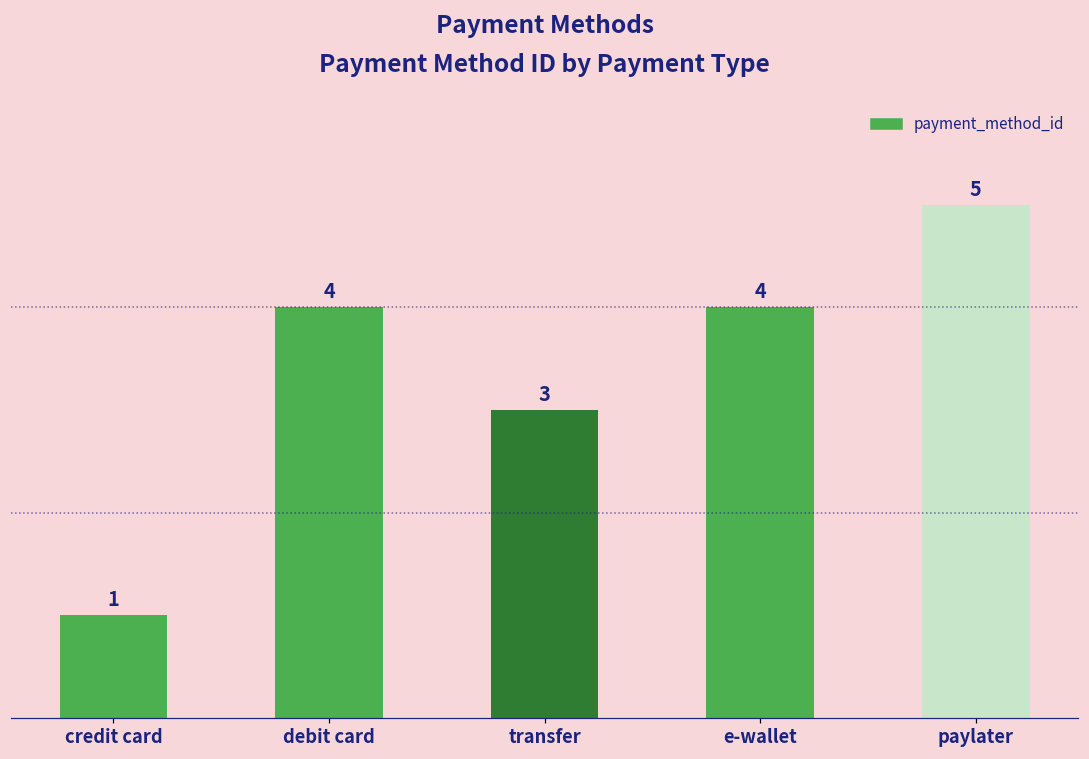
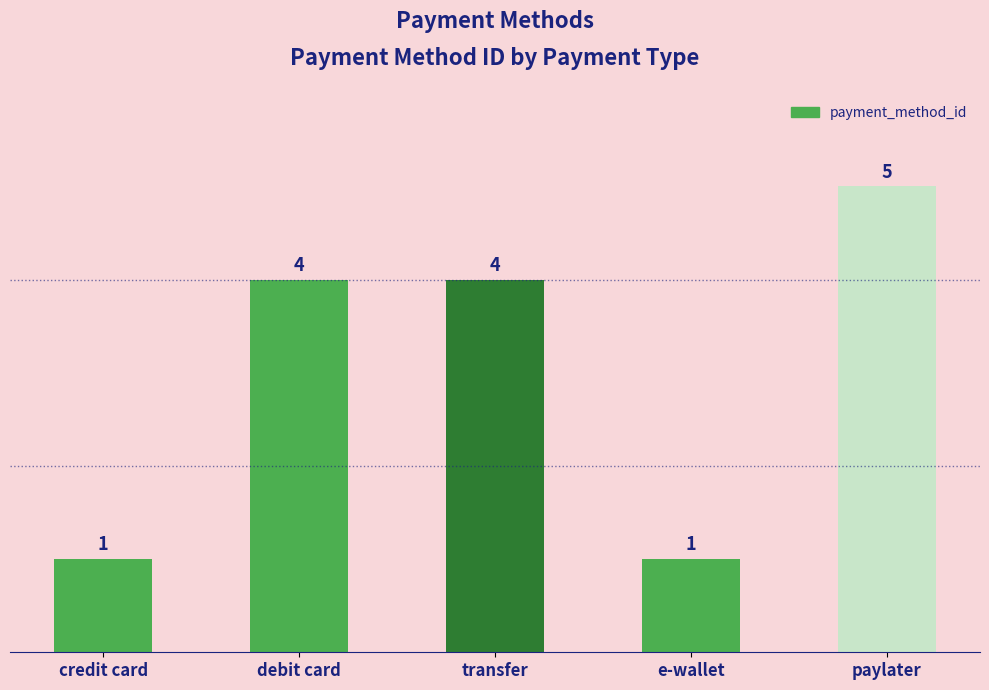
  {
    "credit card": 1,
    "debit card": 4,
-   "transfer": 3,
-   "e-wallet": 4,
+   "transfer": 4,
+   "e-wallet": 1,
    "paylater": 5
  }
